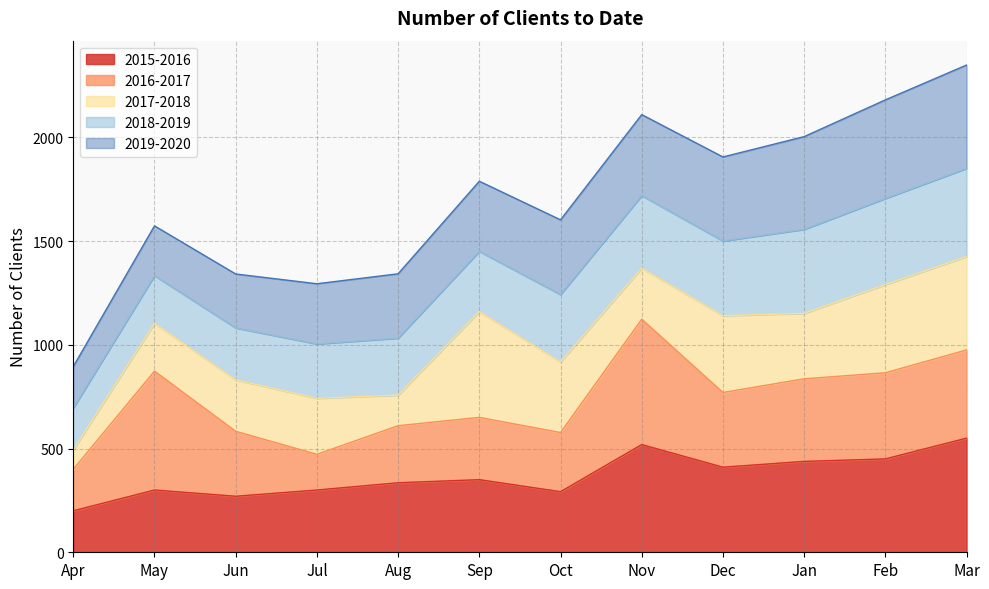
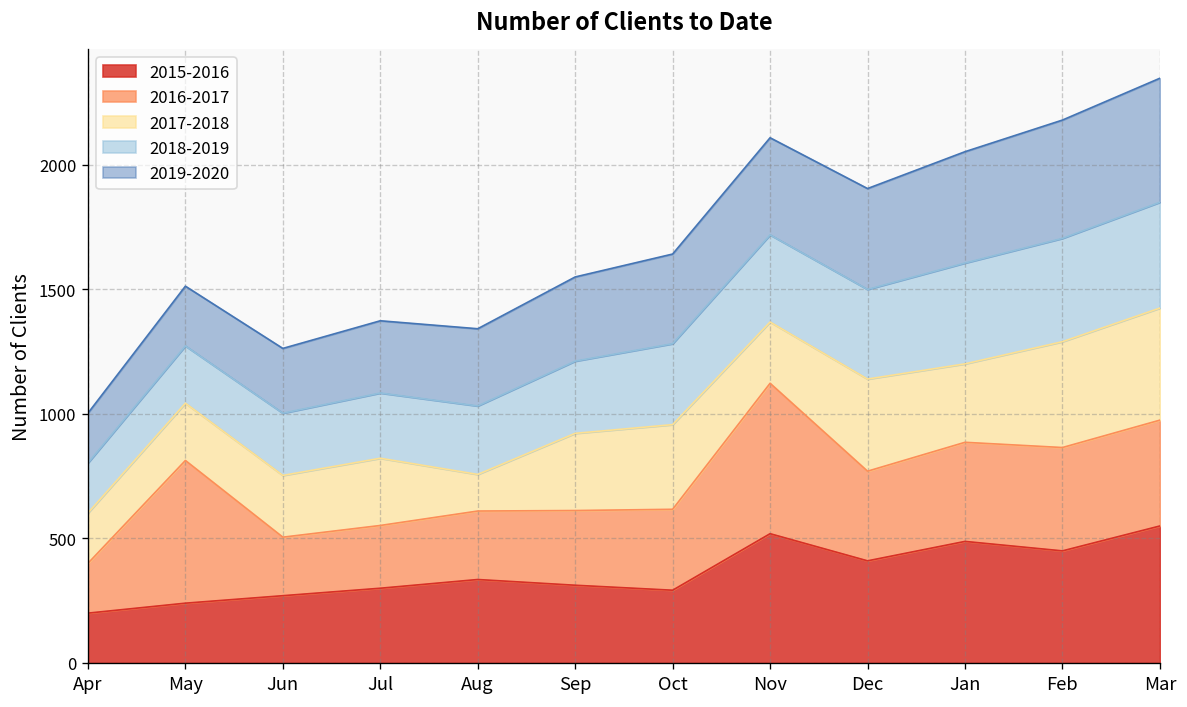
  {
    "2015-2016": {
      "Apr": 200,
-     "May": 300,
+     "May": 240,
      "Jun": 270,
      "Jul": 300,
      "Aug": 340,
-     "Sep": 350,
+     "Sep": 310,
      "Oct": 290,
      "Nov": 520,
      "Dec": 410,
-     "Jan": 440,
+     "Jan": 490,
      "Feb": 450,
      "Mar": 550
    },
    "2016-2017": {
      "Apr": 200,
      "May": 570,
-     "Jun": 310,
-     "Jul": 170,
+     "Jun": 240,
+     "Jul": 250,
      "Aug": 280,
      "Sep": 300,
-     "Oct": 290,
+     "Oct": 330,
      "Nov": 600,
      "Dec": 360,
      "Jan": 400,
      "Feb": 420,
      "Mar": 430
    },
    "2017-2018": {
-     "Apr": 90,
+     "Apr": 200,
      "May": 230,
      "Jun": 250,
      "Jul": 270,
      "Aug": 150,
-     "Sep": 510,
+     "Sep": 310,
      "Oct": 340,
      "Nov": 250,
      "Dec": 370,
      "Jan": 320,
      "Feb": 430,
      "Mar": 450
    }
  }
